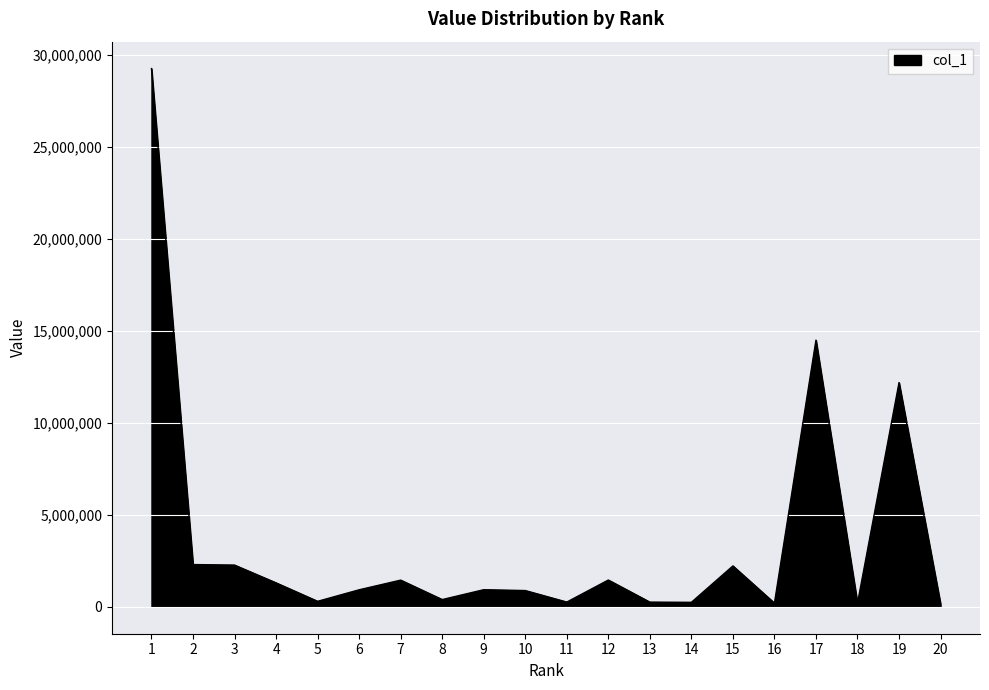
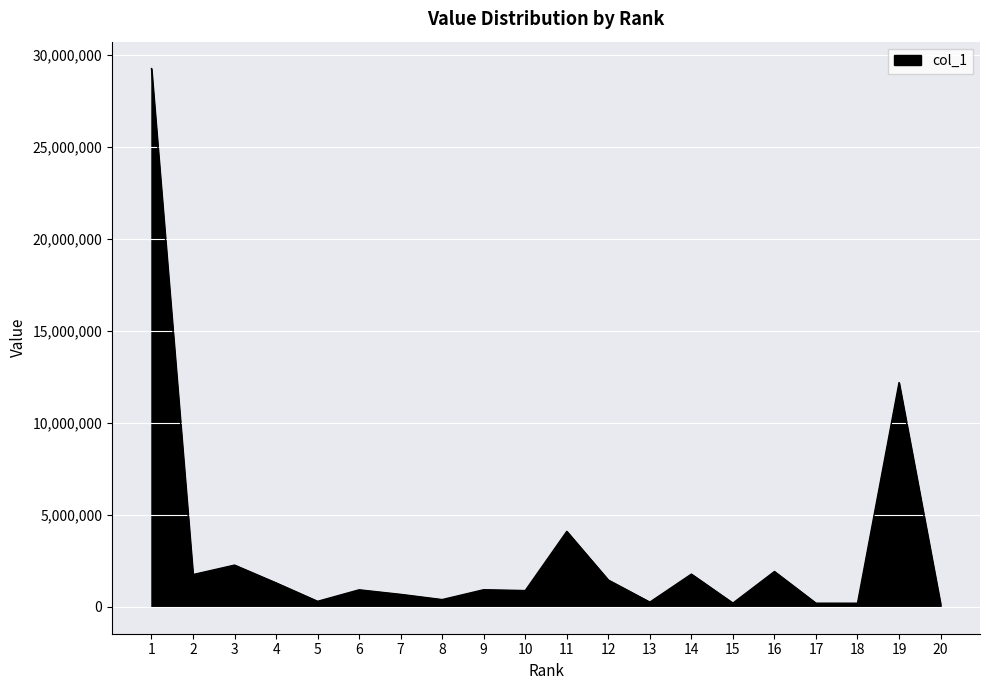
  {
    "1": "29,200,000",
-   "2": "2,300,000",
+   "2": "1,800,000",
    "3": "2,300,000",
    "4": "1,300,000",
    "5": "300,000",
    "6": "900,000",
-   "7": "1,500,000",
+   "7": "700,000",
    "8": "400,000",
    "9": "900,000",
    "10": "900,000",
-   "11": "300,000",
+   "11": "4,100,000",
    "12": "1,500,000",
    "13": "300,000",
-   "14": "200,000",
-   "15": "2,200,000",
-   "16": "200,000",
-   "17": "14,500,000",
+   "14": "1,800,000",
+   "15": "200,000",
+   "16": "1,900,000",
+   "17": "200,000",
    "18": "200,000",
    "19": "12,200,000",
    "20": "200,000"
  }
